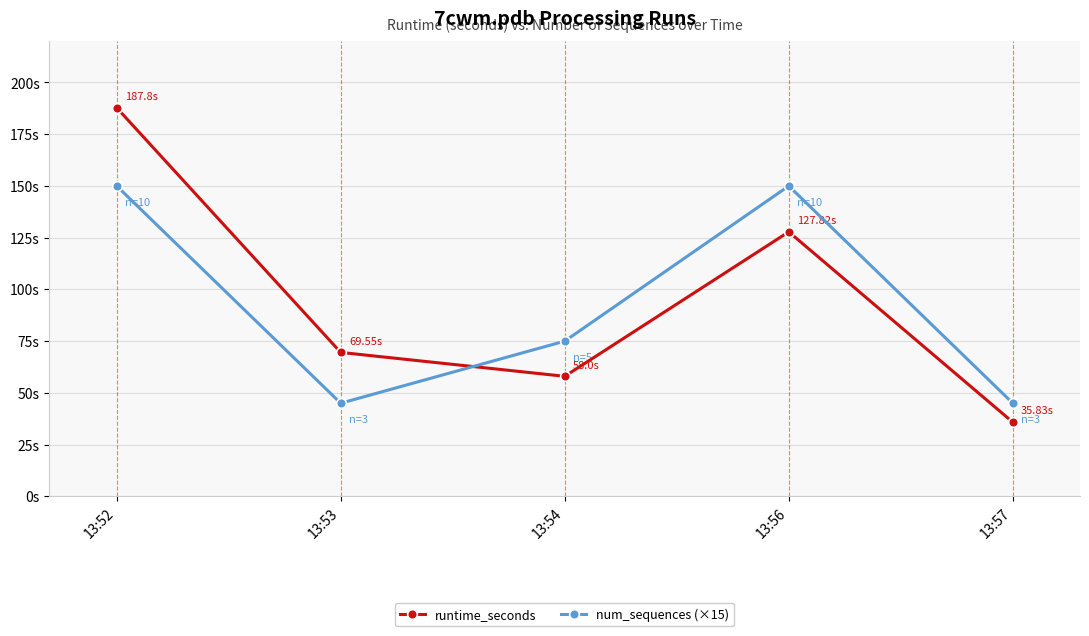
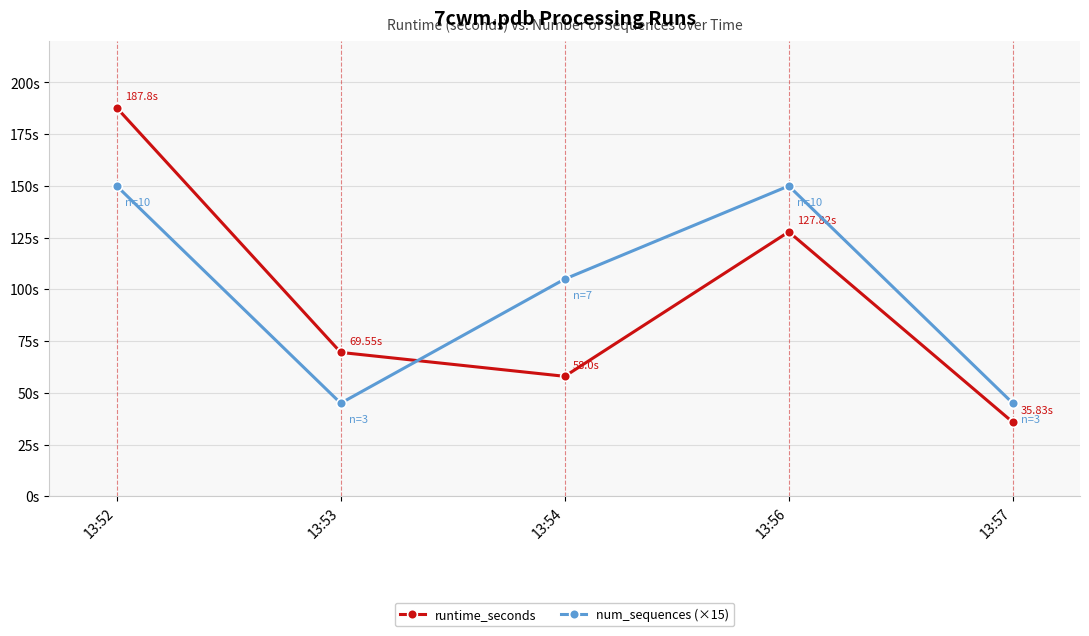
  {
    "runtime_seconds": {
      "13:52": "187.8s",
      "13:53": "69.55s",
      "13:54": "58.0s",
      "13:56": "127.82s",
      "13:57": "35.83s"
    },
    "num_sequences (×15)": {
-     "13:54": "5"
+     "13:54": "7"
    }
  }
